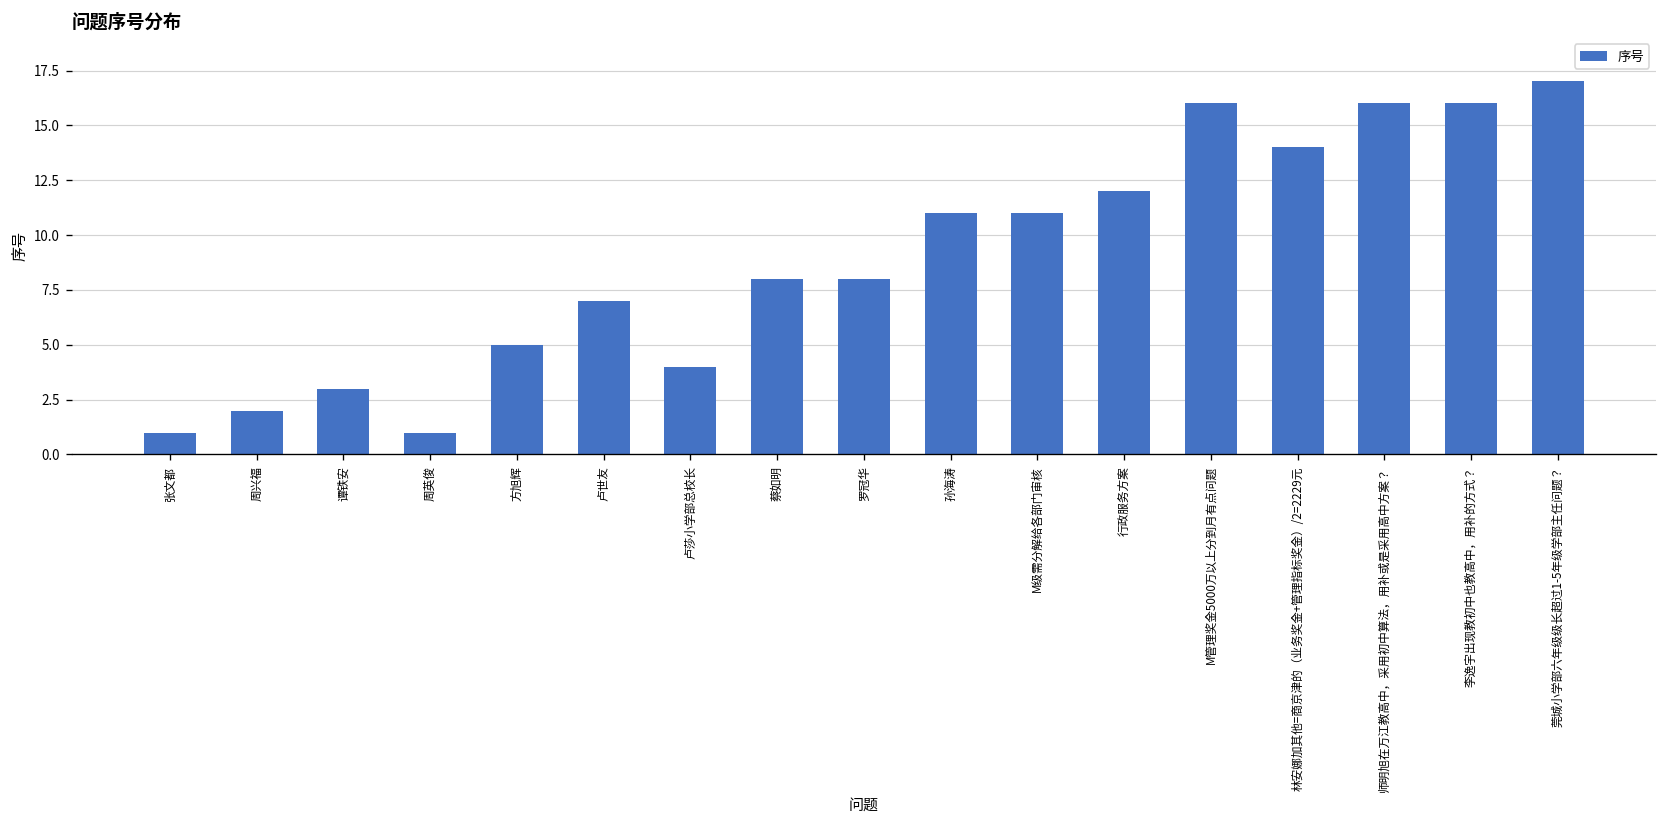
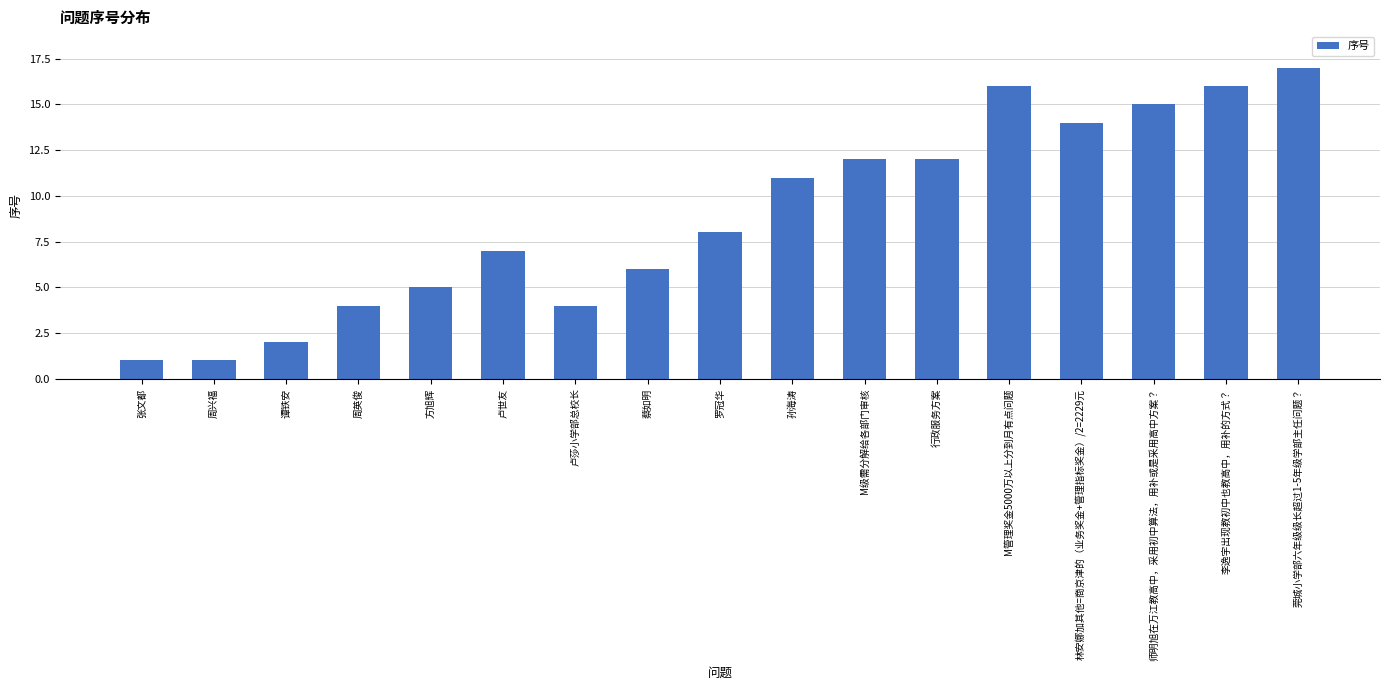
  {
    "张文都": 1,
-   "周兴福": 2,
-   "谭铁安": 3,
-   "周英俊": 1,
+   "周兴福": 1,
+   "谭铁安": 2,
+   "周英俊": 4,
    "方旭辉": 5,
    "卢世友": 7,
    "卢莎小学部总校长": 4,
-   "蔡如明": 8,
+   "蔡如明": 6,
    "罗冠华": 8,
    "孙海涛": 11,
-   "M级需分解给各部门审核": 11,
+   "M级需分解给各部门审核": 12,
    "行政服务方案": 12,
    "M管理奖金5000万以上分到月有点问题": 16,
    "林安娜加其他=商京津的（业务奖金+管理指标奖金）/2=2229元": 14,
-   "师明旭在万江教高中，采用初中算法，用补或是采用高中方案？": 16,
+   "师明旭在万江教高中，采用初中算法，用补或是采用高中方案？": 15,
    "李逸宇出现教初中也教高中，用补的方式？": 16,
    "莞城小学部六年级级长超过1-5年级学部主任问题？": 17
  }
